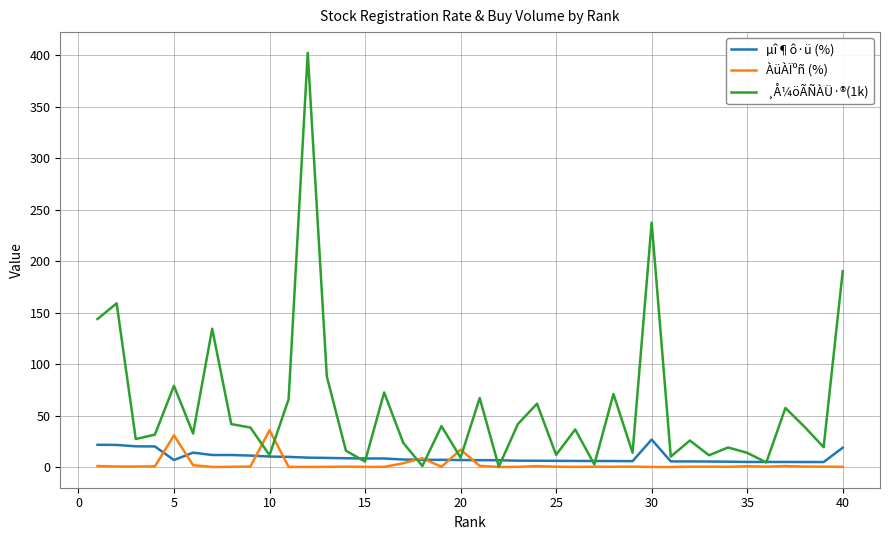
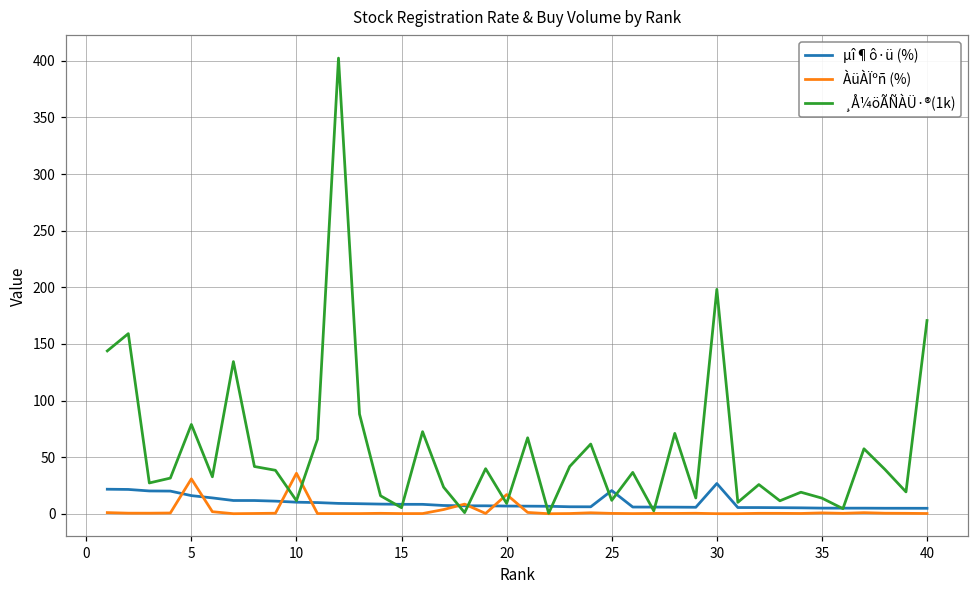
  {
    "µî¶ô·ü (%)": {
-     "5": 7,
+     "5": 16,
      "15": 8,
-     "25": 6,
+     "25": 20,
      "30": 27,
      "35": 5,
-     "40": 19
+     "40": 5
    },
    "ÀüÀÏºñ (%)": {
      "5": 31,
      "10": 36,
      "15": 0,
      "20": 17,
      "25": 0,
      "30": 0,
      "35": 1,
      "40": 0
    },
    "¸Å¼öÃÑÀÜ·®(1k)": {
      "5": 79,
      "15": 5,
      "25": 12,
-     "30": 238,
+     "30": 198,
      "35": 14,
-     "40": 190
+     "40": 171
    }
  }
